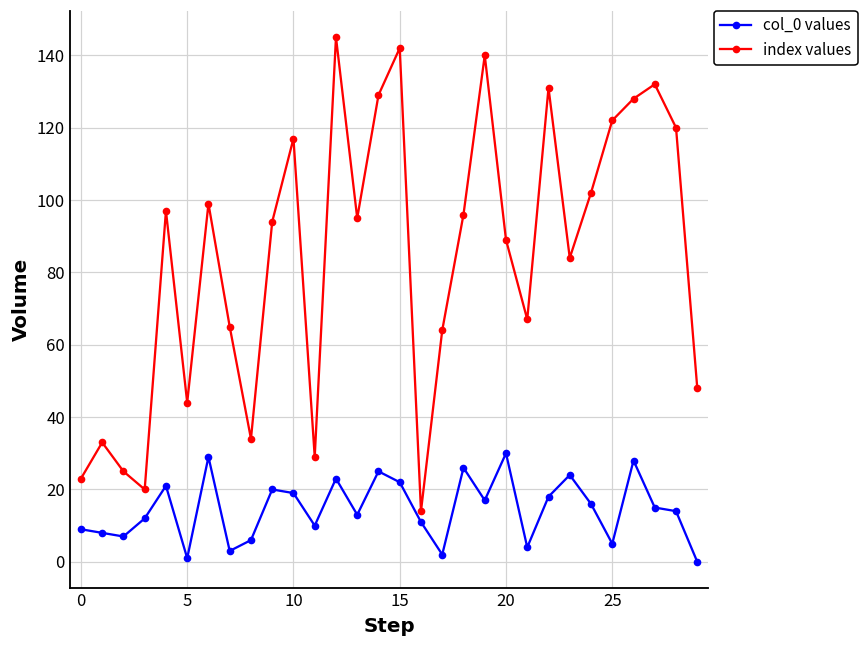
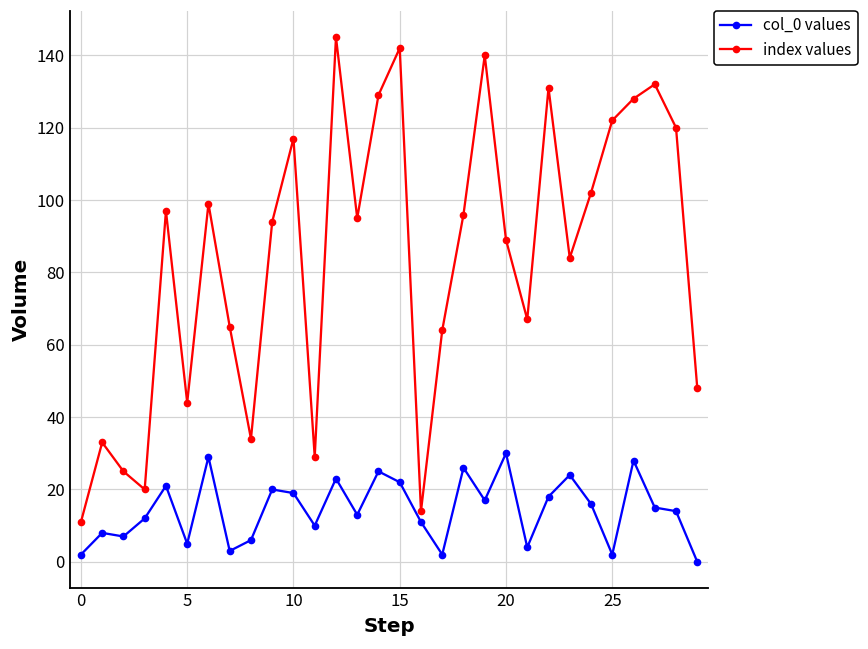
  {
    "col_0 values": {
-     "0": 9,
-     "5": 1,
+     "0": 2,
+     "5": 5,
      "10": 19,
      "15": 22,
      "20": 30,
-     "25": 5
+     "25": 2
    },
    "index values": {
-     "0": 23,
+     "0": 11,
      "5": 44,
      "10": 117,
      "15": 142,
      "20": 89,
      "25": 122
    }
  }
